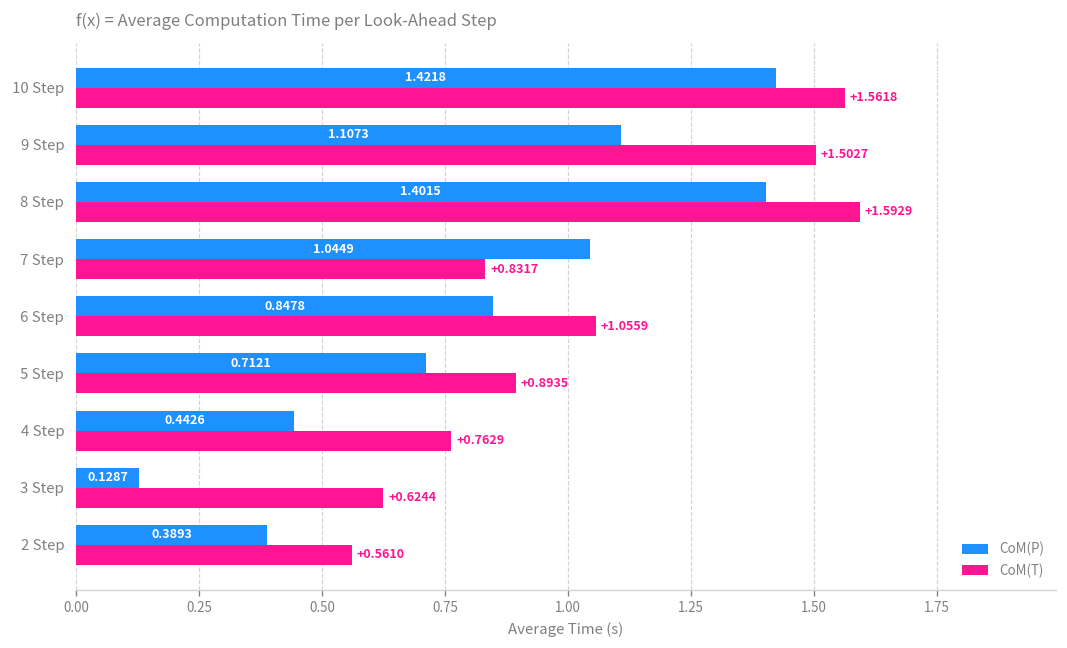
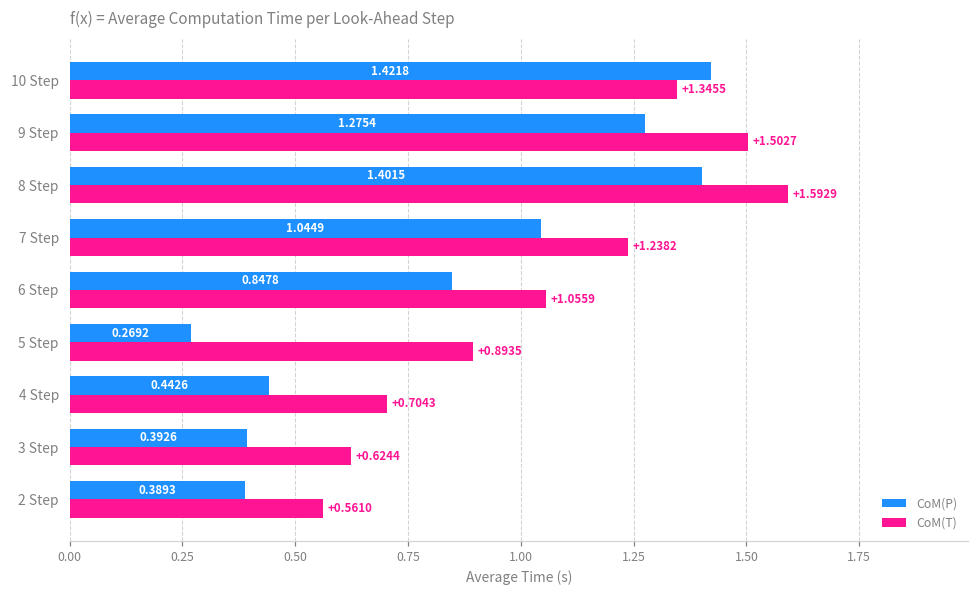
  {
    "CoM(P)": {
      "10 Step": "1.4218",
-     "9 Step": "1.1073",
+     "9 Step": "1.2754",
      "8 Step": "1.4015",
      "7 Step": "1.0449",
      "6 Step": "0.8478",
-     "5 Step": "0.7121",
+     "5 Step": "0.2692",
      "4 Step": "0.4426",
-     "3 Step": "0.1287",
+     "3 Step": "0.3926",
      "2 Step": "0.3893"
    },
    "CoM(T)": {
-     "10 Step": "+1.5618",
+     "10 Step": "+1.3455",
      "9 Step": "+1.5027",
      "8 Step": "+1.5929",
-     "7 Step": "+0.8317",
+     "7 Step": "+1.2382",
      "6 Step": "+1.0559",
      "5 Step": "+0.8935",
-     "4 Step": "+0.7629",
+     "4 Step": "+0.7043",
      "3 Step": "+0.6244",
      "2 Step": "+0.5610"
    }
  }
